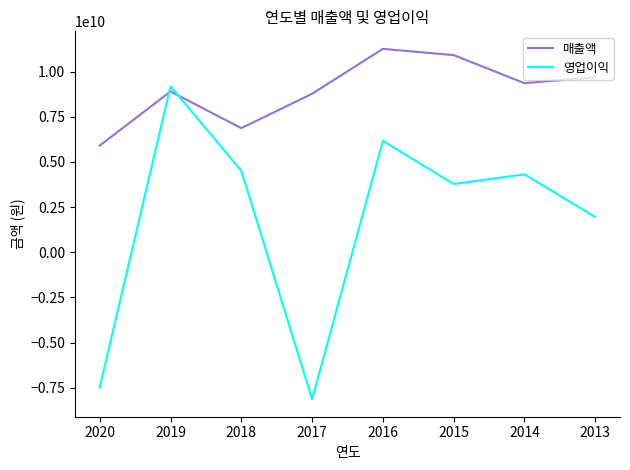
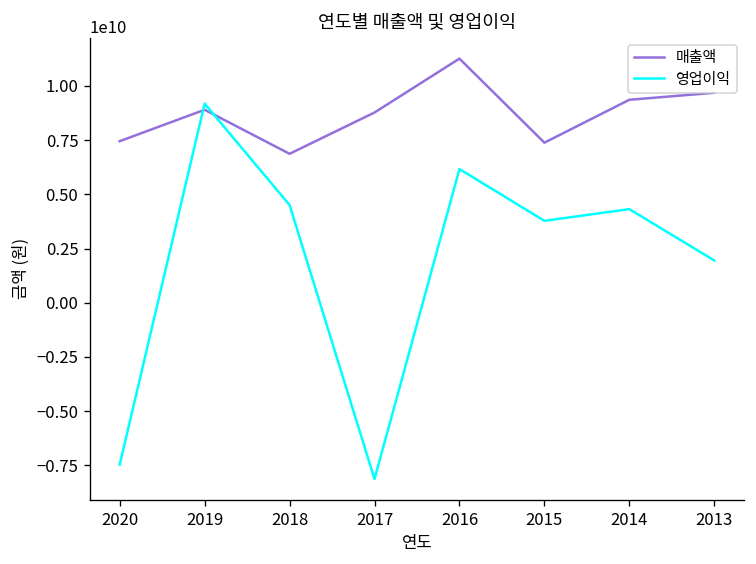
  {
    "매출액": {
-     "2020": 5900000000,
+     "2020": 7500000000,
      "2019": 8900000000,
      "2018": 6900000000,
      "2017": 8800000000,
      "2016": 11300000000,
-     "2015": 10900000000,
+     "2015": 7400000000,
      "2014": 9400000000
    },
    "영업이익": {
      "2020": -7500000000,
      "2019": 9200000000,
      "2018": 4500000000,
      "2017": -8100000000,
      "2016": 6200000000,
      "2015": 3800000000,
      "2014": 4300000000,
      "2013": 1900000000
    }
  }
